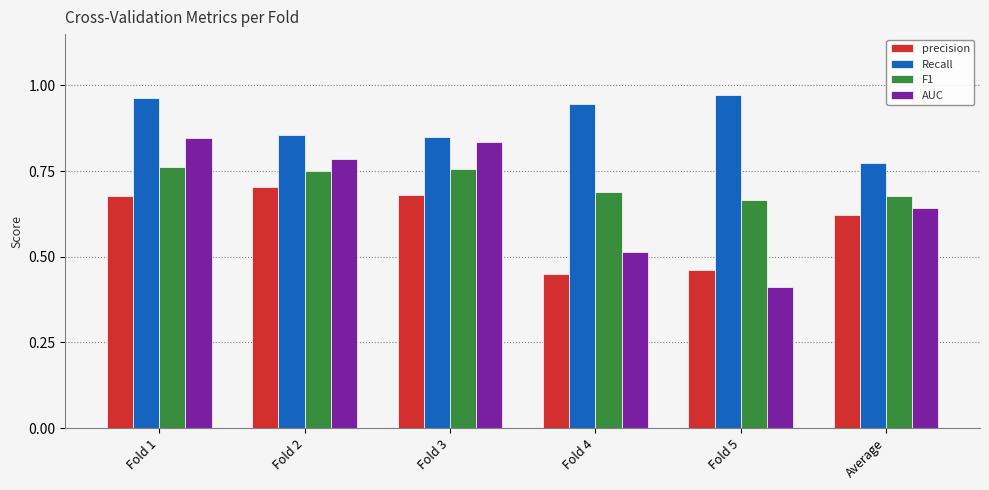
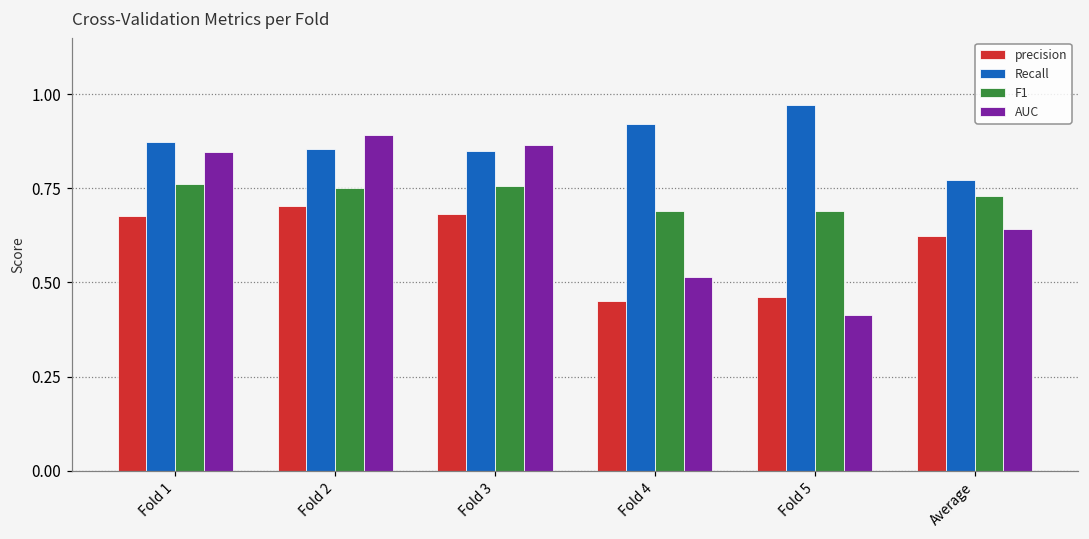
  {
    "precision": {
      "Fold 1": 0.68,
      "Fold 2": 0.70,
      "Fold 3": 0.68,
      "Fold 4": 0.45,
      "Fold 5": 0.46,
      "Average": 0.62
    },
    "Recall": {
-     "Fold 1": 0.96,
+     "Fold 1": 0.87,
      "Fold 2": 0.86,
      "Fold 3": 0.85,
-     "Fold 4": 0.95,
+     "Fold 4": 0.92,
      "Fold 5": 0.97,
      "Average": 0.77
    },
    "F1": {
      "Fold 1": 0.76,
      "Fold 2": 0.75,
      "Fold 3": 0.76,
      "Fold 4": 0.69,
-     "Fold 5": 0.66,
-     "Average": 0.68
+     "Fold 5": 0.69,
+     "Average": 0.73
    },
    "AUC": {
      "Fold 1": 0.85,
-     "Fold 2": 0.78,
-     "Fold 3": 0.83,
+     "Fold 2": 0.89,
+     "Fold 3": 0.86,
      "Fold 4": 0.52,
      "Fold 5": 0.41,
      "Average": 0.64
    }
  }
